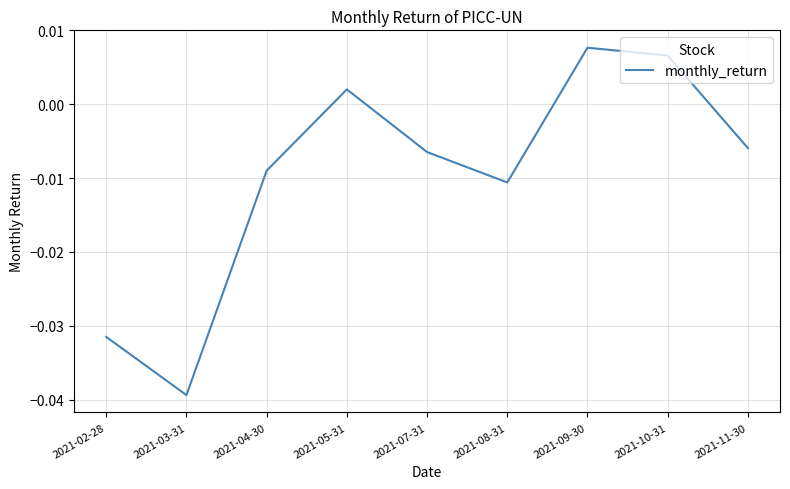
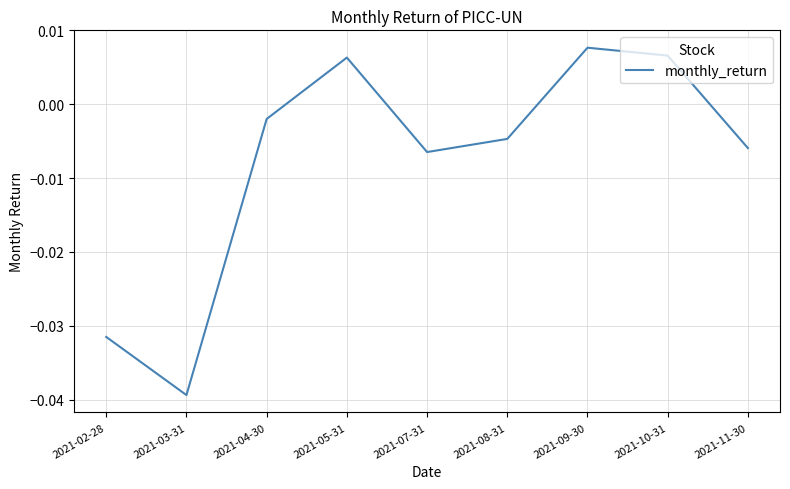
  {
    "2021-02-28": -0.032,
    "2021-03-31": -0.039,
-   "2021-04-30": -0.009,
-   "2021-05-31": 0.002,
+   "2021-04-30": -0.002,
+   "2021-05-31": 0.006,
    "2021-07-31": -0.006,
-   "2021-08-31": -0.011,
+   "2021-08-31": -0.005,
    "2021-09-30": 0.008,
    "2021-11-30": -0.006
  }
